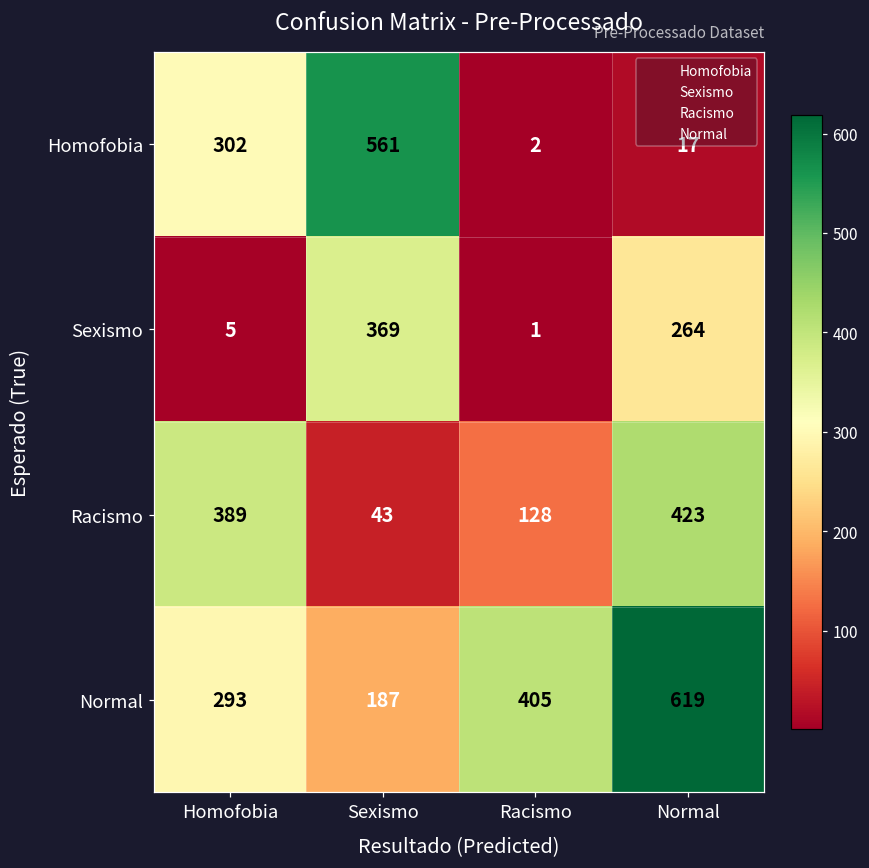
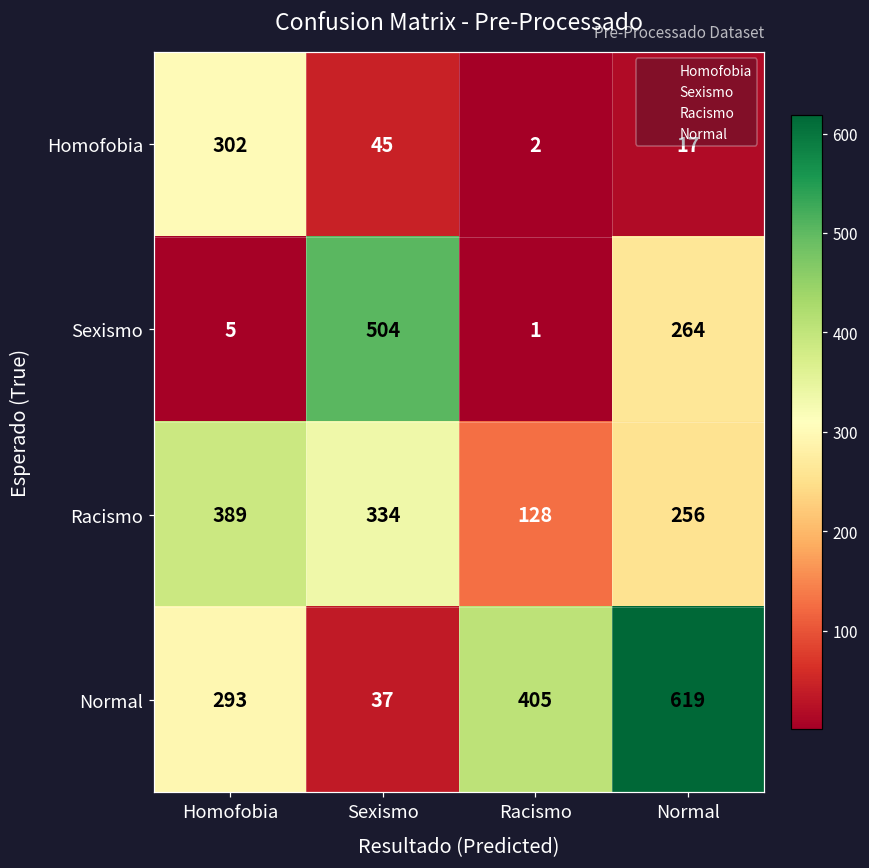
  {
    "Homofobia": {
      "Homofobia": 302,
-     "Sexismo": 561,
+     "Sexismo": 45,
      "Racismo": 2
    },
    "Sexismo": {
      "Homofobia": 5,
-     "Sexismo": 369,
+     "Sexismo": 504,
      "Racismo": 1,
      "Normal": 264
    },
    "Racismo": {
      "Homofobia": 389,
-     "Sexismo": 43,
+     "Sexismo": 334,
      "Racismo": 128,
-     "Normal": 423
+     "Normal": 256
    },
    "Normal": {
      "Homofobia": 293,
-     "Sexismo": 187,
+     "Sexismo": 37,
      "Racismo": 405,
      "Normal": 619
    }
  }
